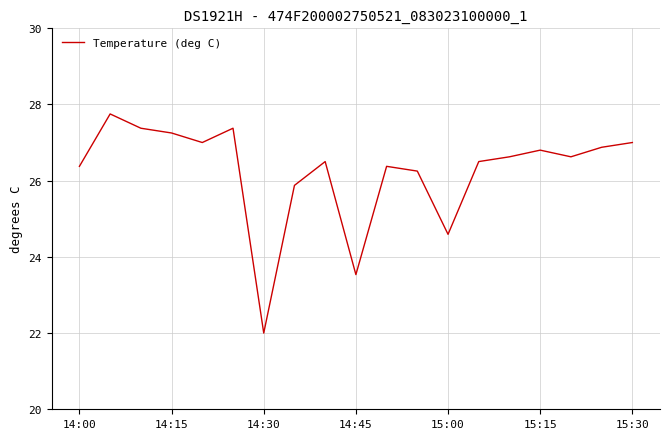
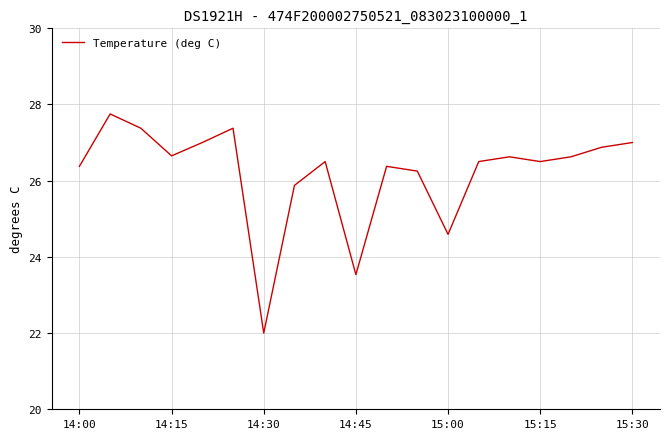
  {
    "14:00": 26.4,
-   "14:15": 27.3,
+   "14:15": 26.7,
    "14:30": 22.0,
    "14:45": 23.5,
    "15:00": 24.6,
-   "15:15": 26.8,
+   "15:15": 26.5,
    "15:30": 27.0
  }
